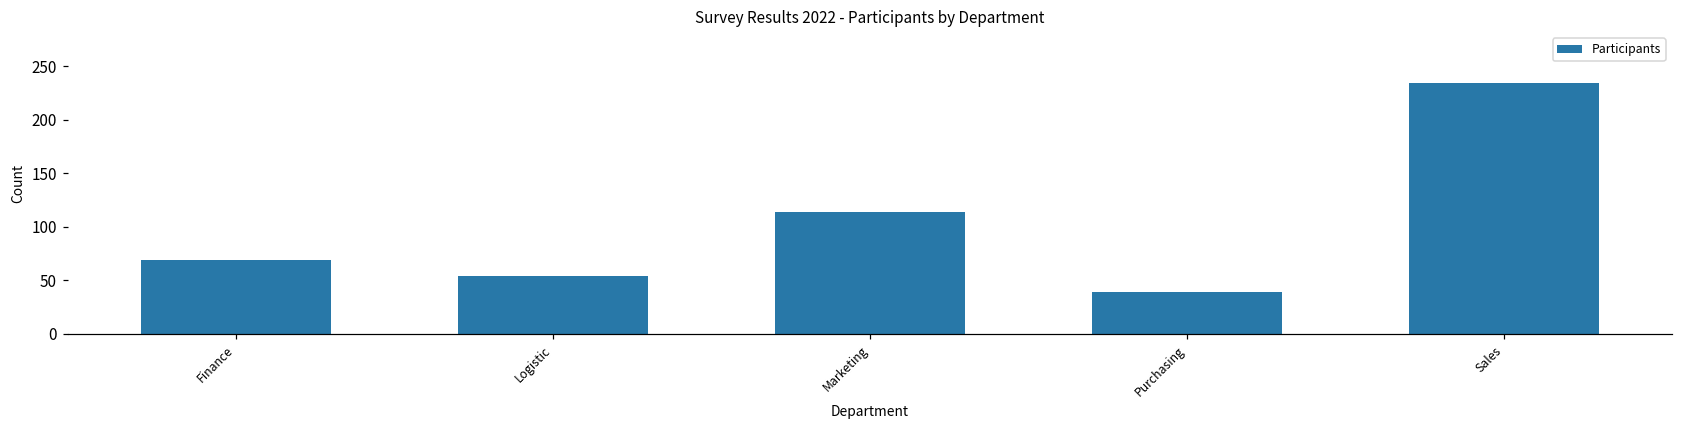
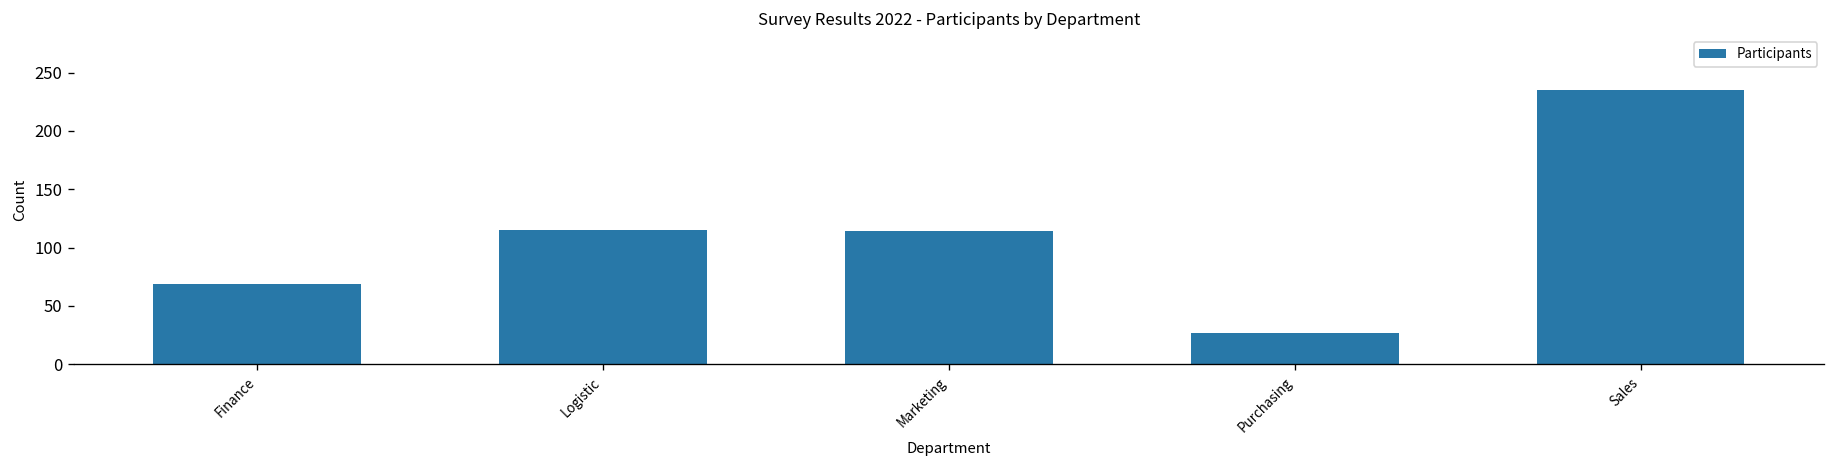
  {
    "Finance": 70,
-   "Logistic": 50,
+   "Logistic": 120,
    "Marketing": 110,
-   "Purchasing": 40,
+   "Purchasing": 30,
    "Sales": 240
  }
